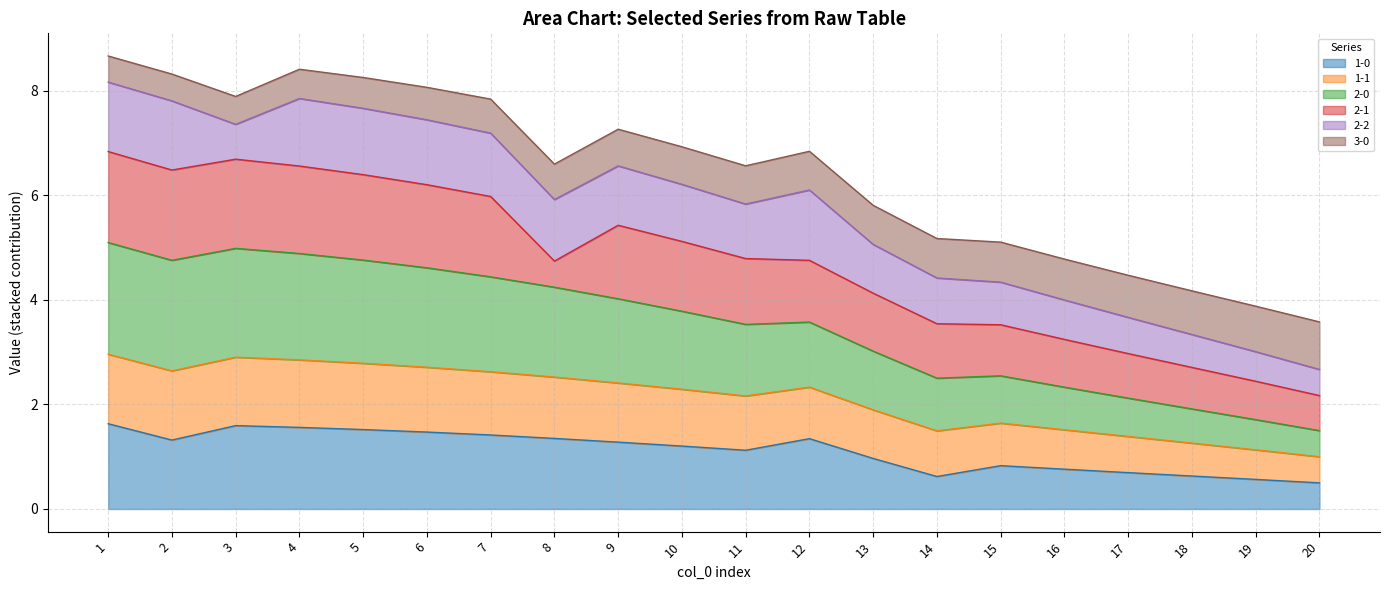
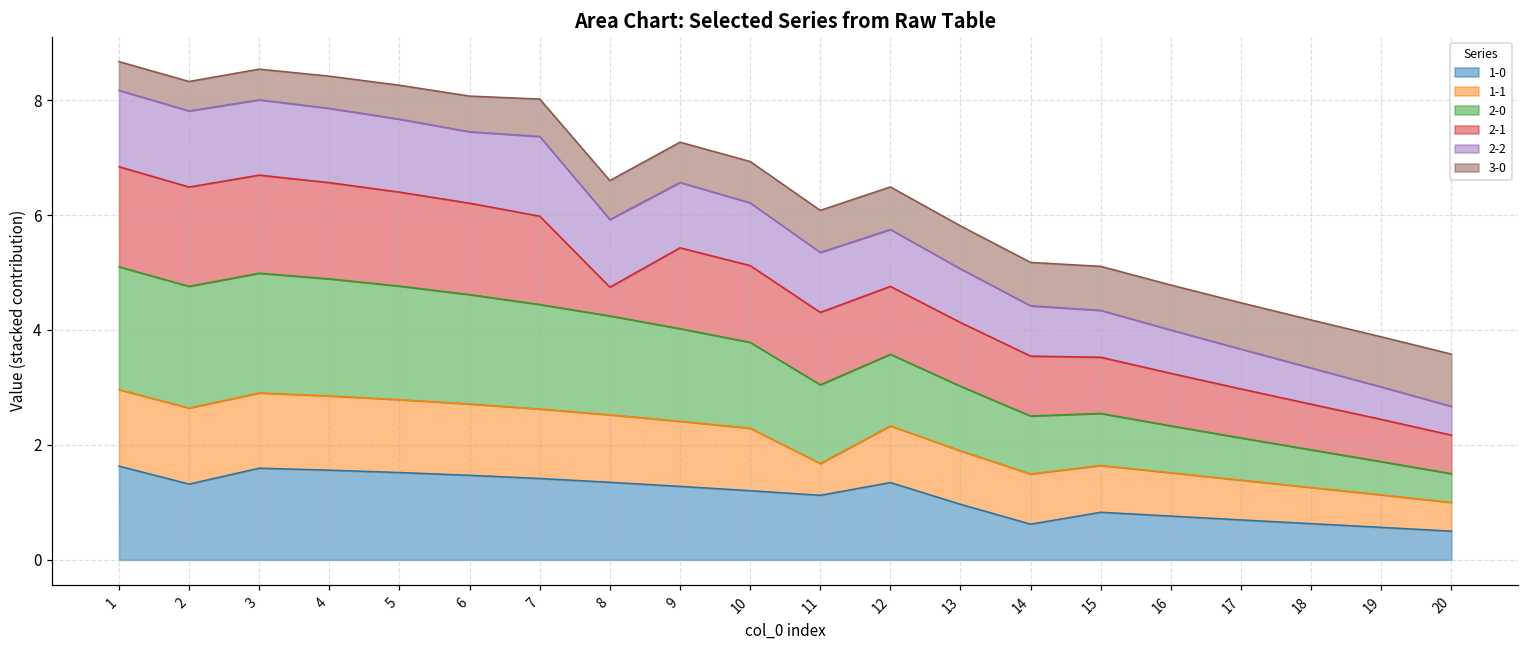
  {
    "1-0": {
      "1": 1.6,
      "2": 1.3,
      "3": 1.6,
      "4": 1.6,
      "5": 1.5,
      "6": 1.5,
      "7": 1.4,
      "8": 1.4,
      "9": 1.3,
      "10": 1.2,
      "11": 1.1,
      "12": 1.3,
      "13": 1.0,
      "14": 0.6,
      "15": 0.8,
      "16": 0.8,
      "17": 0.7,
      "18": 0.6,
      "19": 0.6,
      "20": 0.5
    },
    "1-1": {
      "1": 1.3,
      "2": 1.3,
      "3": 1.3,
      "4": 1.3,
      "5": 1.3,
      "6": 1.2,
      "7": 1.2,
      "8": 1.2,
      "9": 1.1,
      "10": 1.1,
-     "11": 1.0,
+     "11": 0.6,
      "12": 1.0,
      "13": 0.9,
      "14": 0.9,
      "15": 0.8,
      "16": 0.8,
      "17": 0.7,
      "18": 0.6,
      "19": 0.6,
      "20": 0.5
    },
    "2-0": {
      "1": 2.1,
      "2": 2.1,
      "3": 2.1,
      "4": 2.0,
      "5": 2.0,
      "6": 1.9,
      "7": 1.8,
      "8": 1.7,
      "9": 1.6,
      "10": 1.5,
      "11": 1.4,
      "12": 1.2,
      "13": 1.1,
      "14": 1.0,
      "15": 0.9,
      "16": 0.8,
      "17": 0.7,
      "18": 0.7,
      "19": 0.6,
      "20": 0.5
    },
    "2-1": {
      "1": 1.7,
      "2": 1.7,
      "3": 1.7,
      "4": 1.7,
      "5": 1.6,
      "6": 1.6,
      "7": 1.5,
      "8": 0.5,
      "9": 1.4,
      "10": 1.3,
      "11": 1.3,
      "12": 1.2,
      "13": 1.1,
      "14": 1.0,
      "15": 1.0,
      "16": 0.9,
      "17": 0.9,
      "18": 0.8,
      "19": 0.7,
      "20": 0.7
    },
    "2-2": {
      "1": 1.3,
      "2": 1.3,
-     "3": 0.7,
+     "3": 1.3,
      "4": 1.3,
      "5": 1.3,
      "6": 1.2,
-     "7": 1.2,
+     "7": 1.4,
      "8": 1.2,
      "9": 1.1,
      "10": 1.1,
      "11": 1.0,
-     "12": 1.3,
+     "12": 1.0,
      "13": 0.9,
      "14": 0.9,
      "15": 0.8,
      "16": 0.8,
      "17": 0.7,
      "18": 0.6,
      "19": 0.6,
      "20": 0.5
    },
    "3-0": {
      "1": 0.5,
      "2": 0.5,
      "3": 0.5,
      "4": 0.6,
      "5": 0.6,
      "6": 0.6,
      "7": 0.7,
      "8": 0.7,
      "9": 0.7,
      "10": 0.7,
      "11": 0.7,
      "12": 0.7,
      "13": 0.7,
      "14": 0.8,
      "15": 0.8,
      "16": 0.8,
      "17": 0.8,
      "18": 0.8,
      "19": 0.9,
      "20": 0.9
    }
  }
